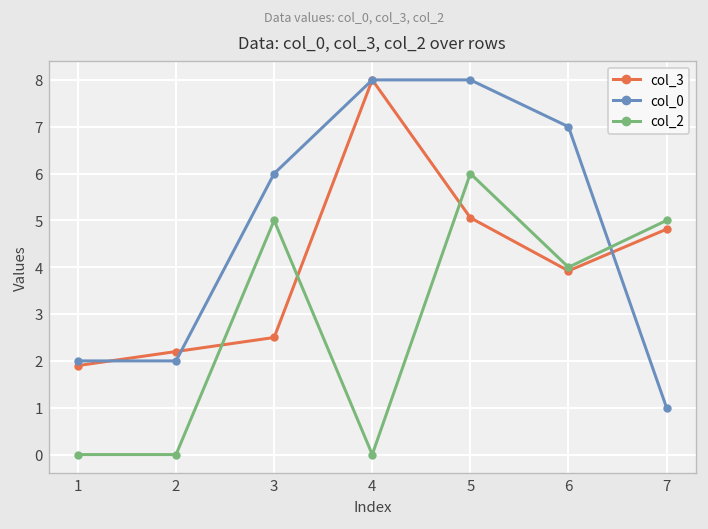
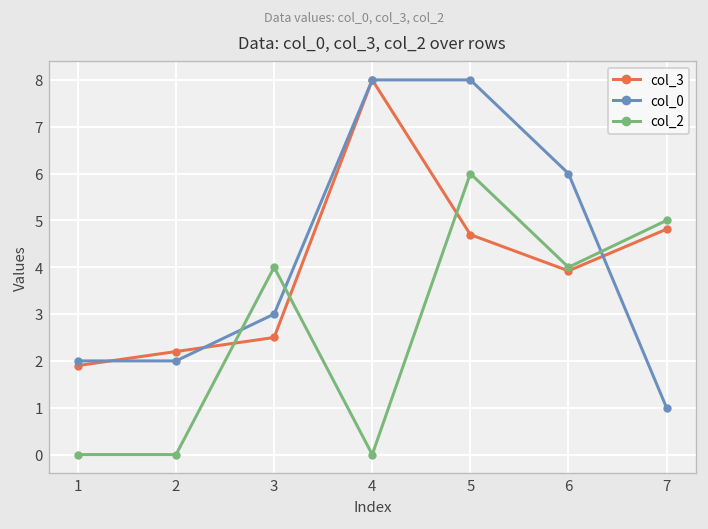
  {
    "col_3": {
      "1": 1.9,
      "2": 2.2,
      "3": 2.5,
-     "5": 5.1,
+     "5": 4.7,
      "6": 3.9,
      "7": 4.8
    },
    "col_0": {
      "1": 2,
      "2": 2,
-     "3": 6,
+     "3": 3,
      "5": 8,
-     "6": 7,
+     "6": 6,
      "7": 1
    },
    "col_2": {
      "1": 0,
      "2": 0,
-     "3": 5,
+     "3": 4,
      "4": 0,
      "5": 6,
      "6": 4,
      "7": 5
    }
  }
